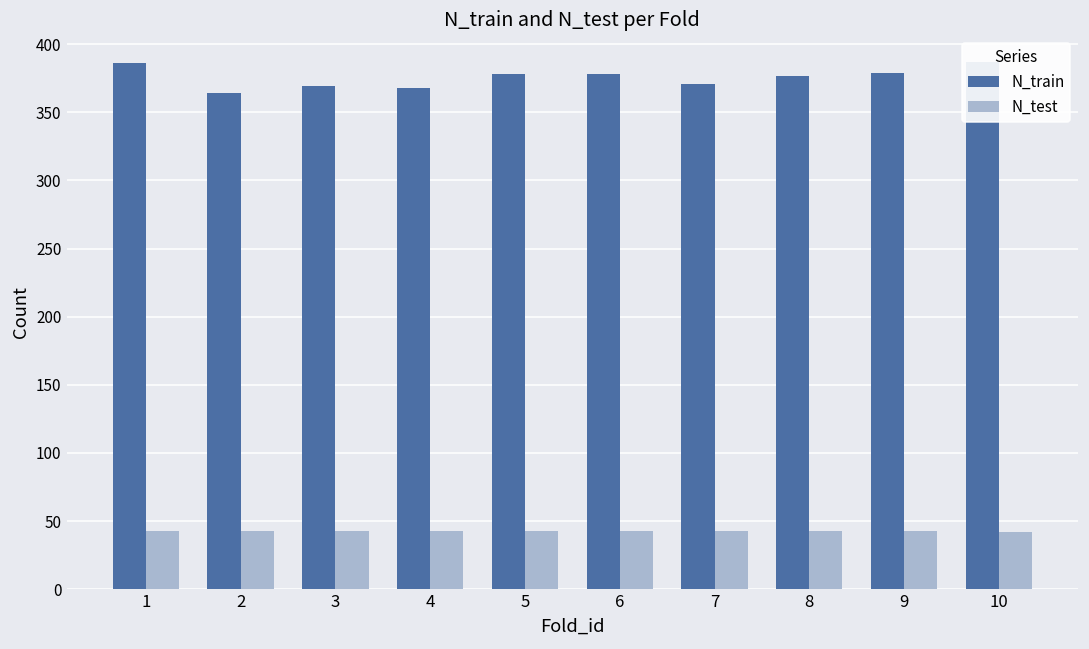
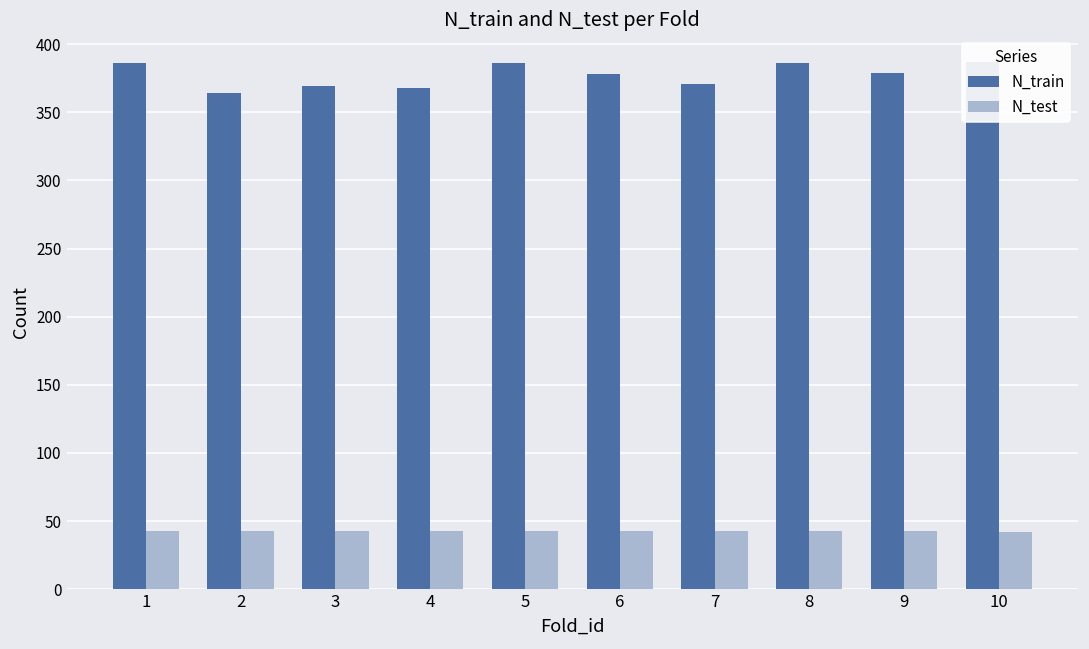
  {
    "N_train": {
      "1": 386,
      "2": 364,
      "3": 369,
      "4": 368,
-     "5": 378,
+     "5": 386,
      "6": 378,
      "7": 371,
-     "8": 377,
+     "8": 386,
      "9": 379
    },
    "N_test": {
      "1": 43,
      "2": 43,
      "3": 43,
      "4": 43,
      "5": 43,
      "6": 43,
      "7": 43,
      "8": 43,
      "9": 43,
      "10": 42
    }
  }
